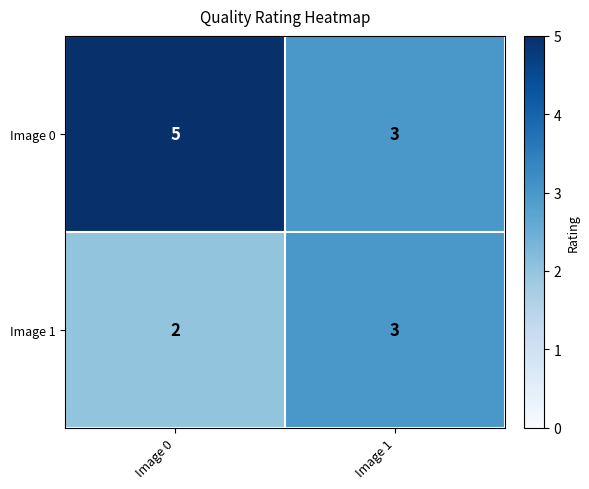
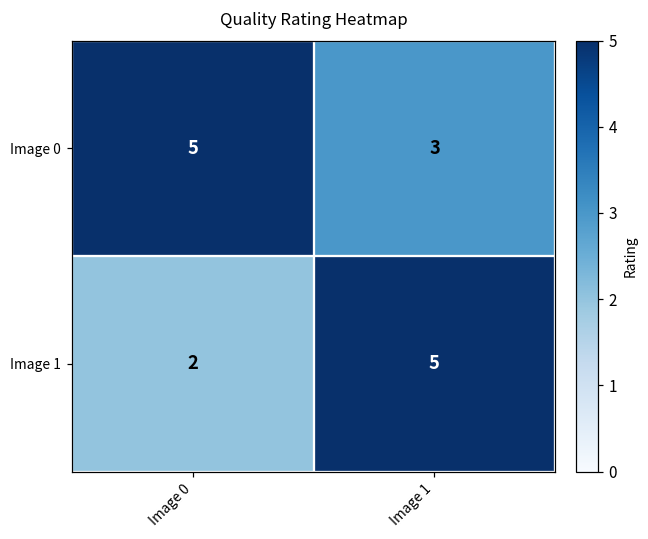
  {
    "Image 0": {
      "Image 0": 5,
      "Image 1": 3
    },
    "Image 1": {
      "Image 0": 2,
-     "Image 1": 3
+     "Image 1": 5
    }
  }
